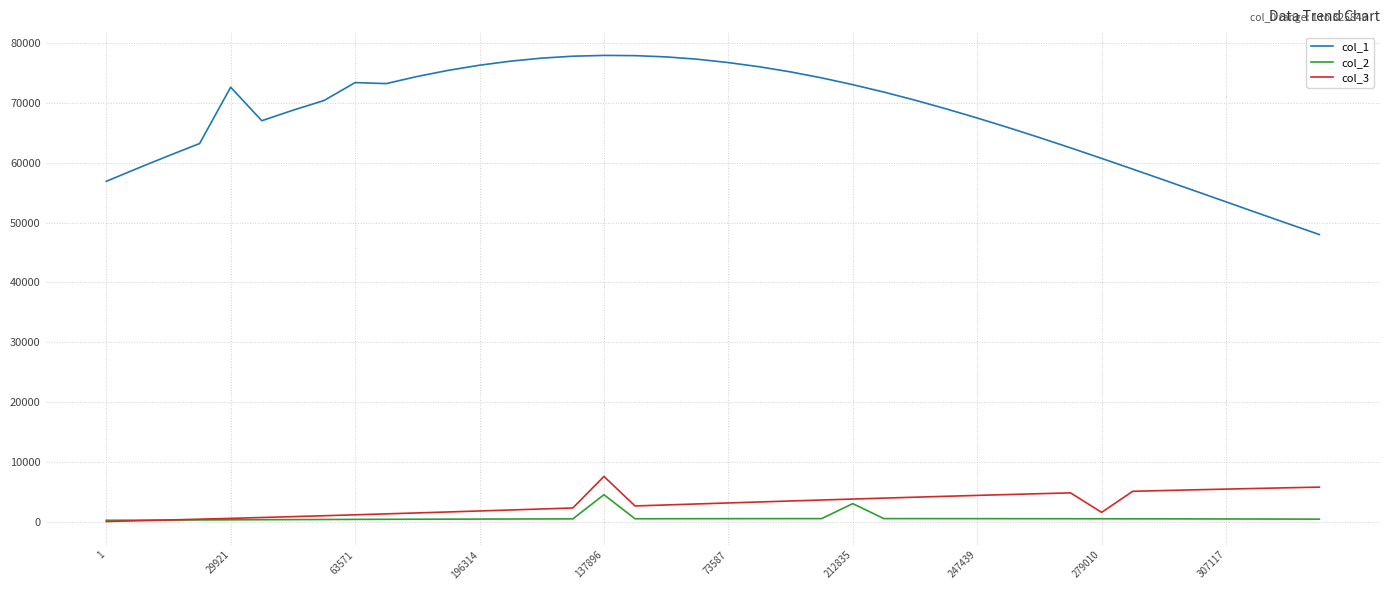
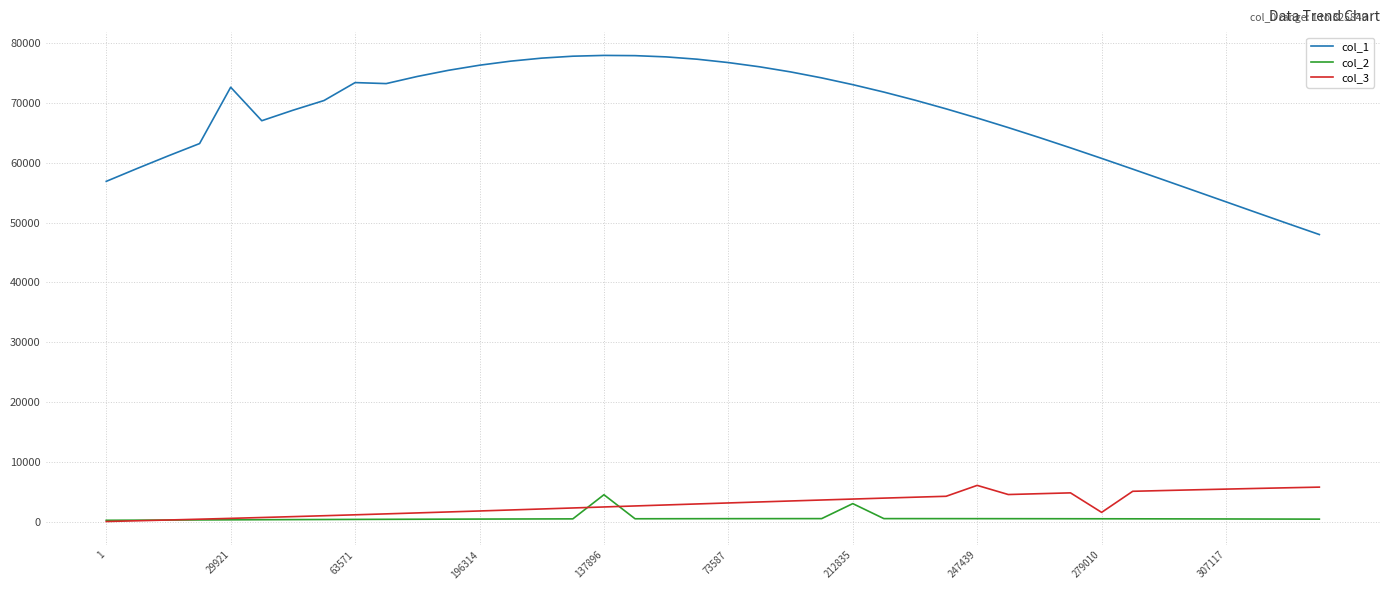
  {
    "col_1": {
      "29921": 73000,
      "63571": 73000,
      "196314": 76000,
      "137896": 78000,
      "73587": 77000,
      "212835": 73000,
      "247439": 68000,
      "279010": 61000,
      "307117": 53000
    },
    "col_2": {
      "63571": 0,
      "196314": 0,
      "137896": 4000,
      "73587": 0,
      "212835": 3000,
      "247439": 0,
      "279010": 0,
      "307117": 0
    },
    "col_3": {
      "63571": 1000,
      "196314": 2000,
-     "137896": 8000,
+     "137896": 2000,
      "73587": 3000,
      "212835": 4000,
-     "247439": 4000,
+     "247439": 6000,
      "279010": 2000,
      "307117": 5000
    }
  }
